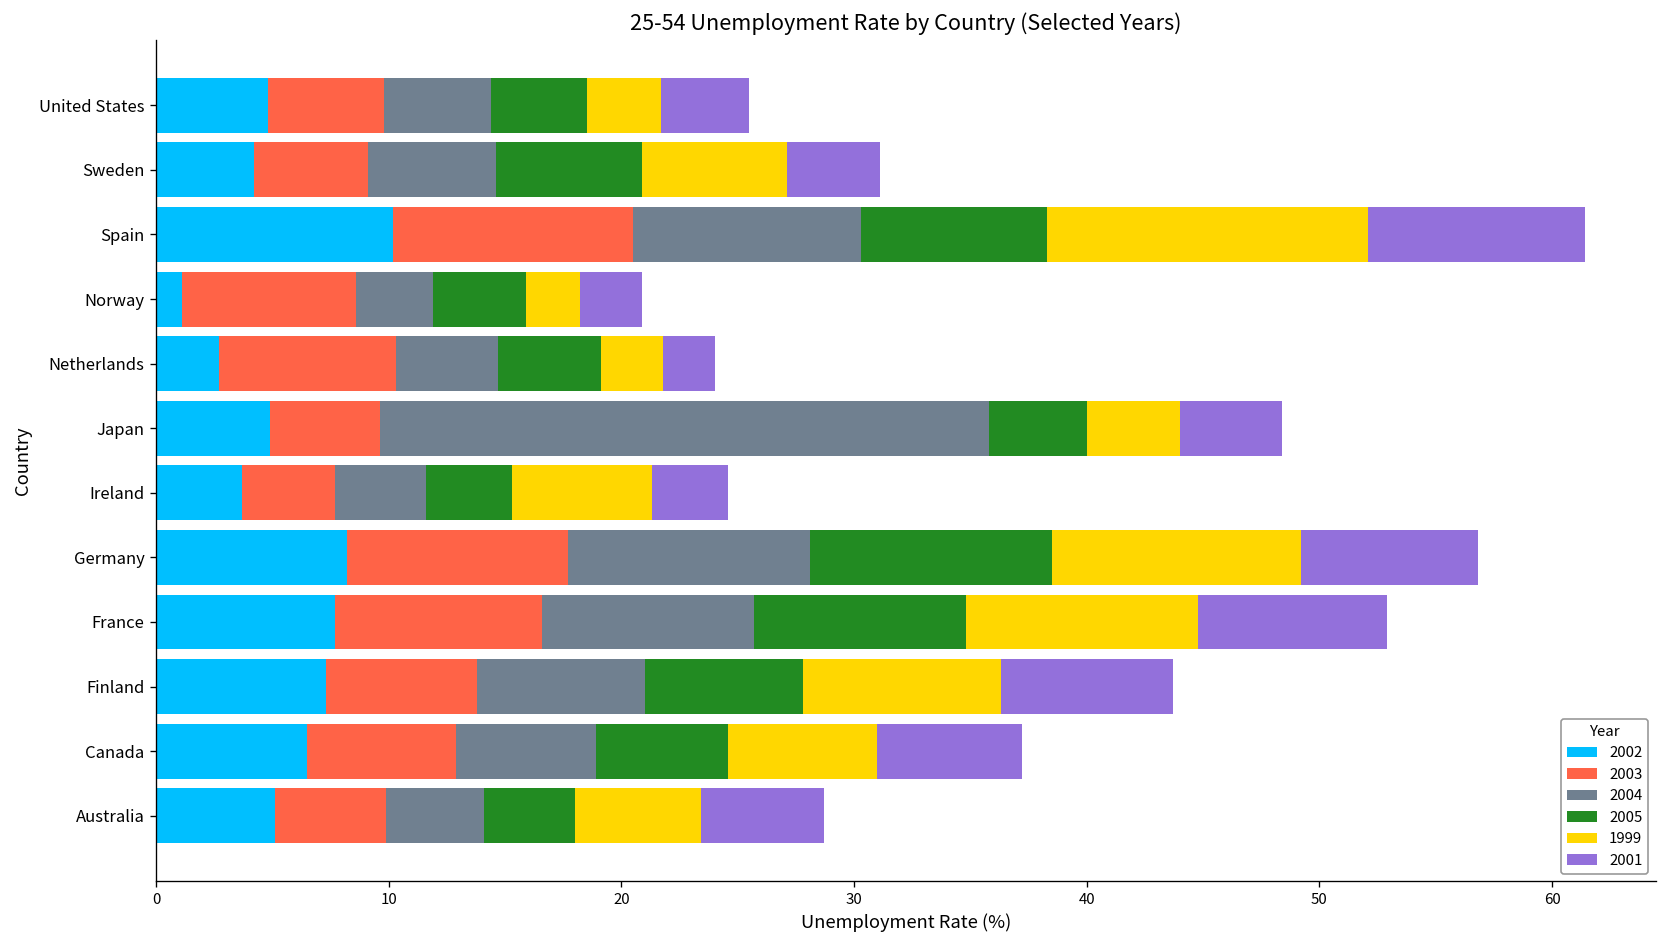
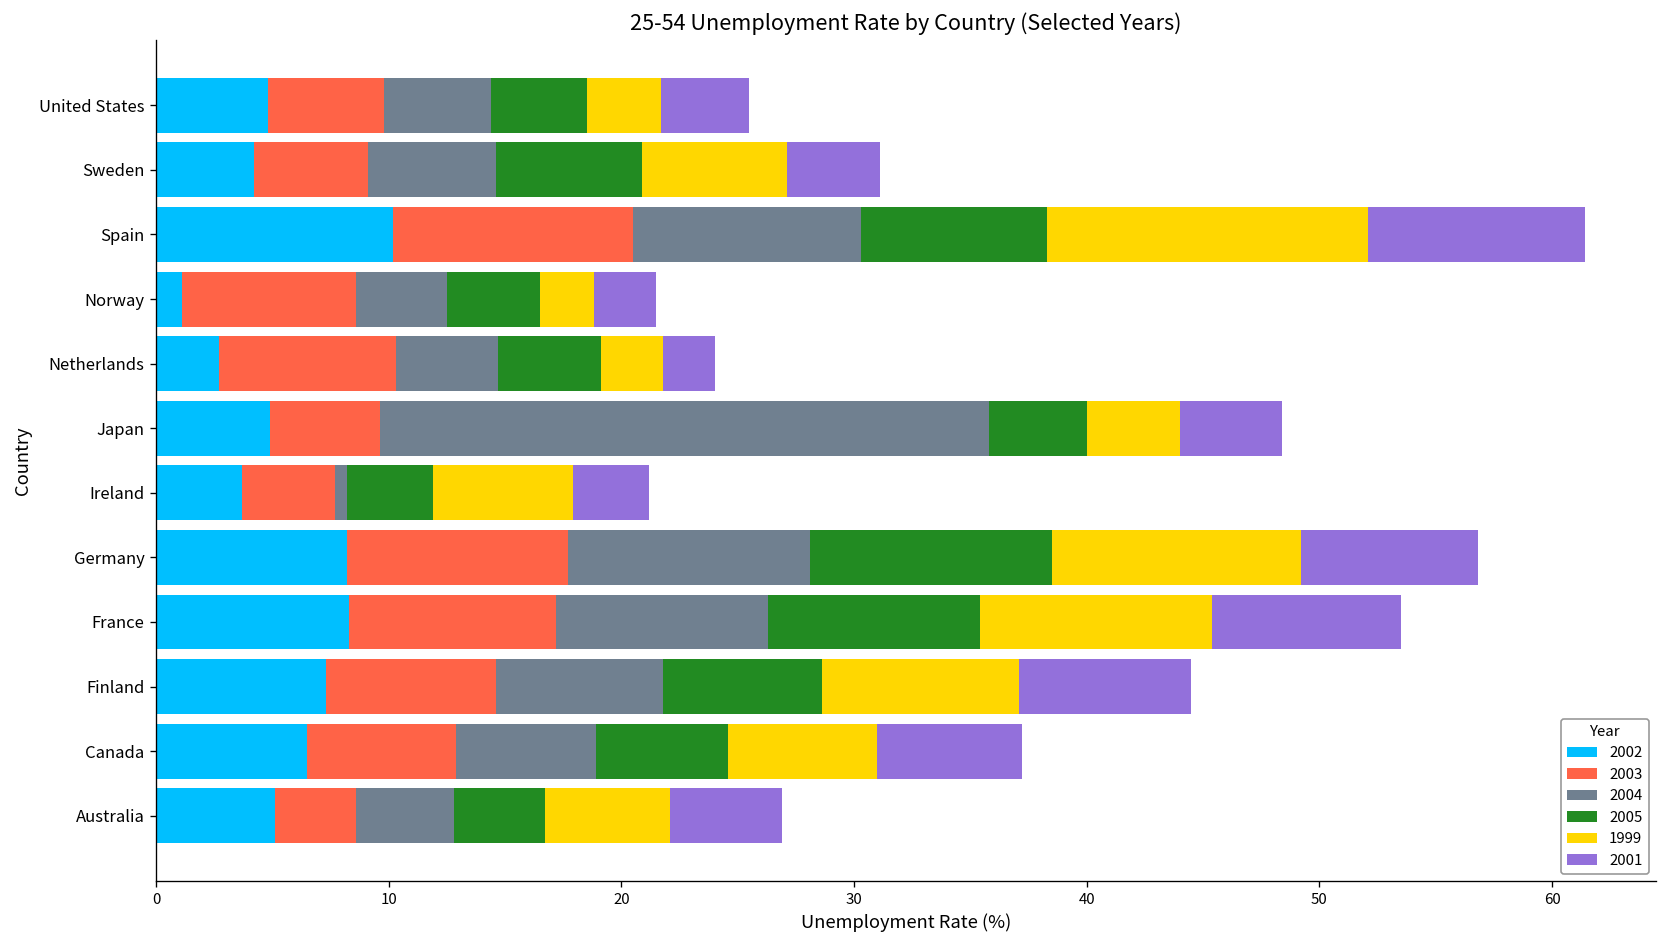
  {
    "2002": {
      "United States": 4.8,
      "Sweden": 4.2,
      "Spain": 10.2,
      "Norway": 1.1,
      "Netherlands": 2.7,
      "Japan": 4.9,
      "Ireland": 3.7,
      "Germany": 8.2,
-     "France": 7.7,
+     "France": 8.3,
      "Finland": 7.3,
      "Canada": 6.5,
      "Australia": 5.1
    },
    "2003": {
      "United States": 5.0,
      "Sweden": 4.9,
      "Spain": 10.3,
      "Norway": 7.5,
      "Netherlands": 7.6,
      "Japan": 4.7,
      "Ireland": 4.0,
      "Germany": 9.5,
      "France": 8.9,
-     "Finland": 6.5,
+     "Finland": 7.3,
      "Canada": 6.4,
-     "Australia": 4.8
+     "Australia": 3.5
    },
    "2004": {
      "United States": 4.6,
      "Sweden": 5.5,
      "Spain": 9.8,
-     "Norway": 3.3,
+     "Norway": 3.9,
      "Netherlands": 4.4,
      "Japan": 26.2,
-     "Ireland": 3.9,
+     "Ireland": 0.5,
      "Germany": 10.4,
      "France": 9.1,
      "Finland": 7.2,
      "Canada": 6.0,
      "Australia": 4.2
    },
    "2005": {
      "United States": 4.1,
      "Sweden": 6.3,
      "Spain": 8.0,
      "Norway": 4.0,
      "Netherlands": 4.4,
      "Japan": 4.2,
      "Ireland": 3.7,
      "Germany": 10.4,
      "France": 9.1,
      "Finland": 6.8,
      "Canada": 5.7,
      "Australia": 3.9
    },
    "1999": {
      "United States": 3.2,
      "Sweden": 6.2,
      "Spain": 13.8,
      "Norway": 2.3,
      "Netherlands": 2.7,
      "Japan": 4.0,
      "Ireland": 6.0,
      "Germany": 10.7,
      "France": 10.0,
      "Finland": 8.5,
      "Canada": 6.4,
      "Australia": 5.4
    },
    "2001": {
      "United States": 3.8,
      "Sweden": 4.0,
      "Spain": 9.3,
      "Norway": 2.7,
      "Netherlands": 2.2,
      "Japan": 4.4,
      "Ireland": 3.3,
      "Germany": 7.6,
      "France": 8.1,
      "Finland": 7.4,
      "Canada": 6.2,
-     "Australia": 5.3
+     "Australia": 4.8
    }
  }
